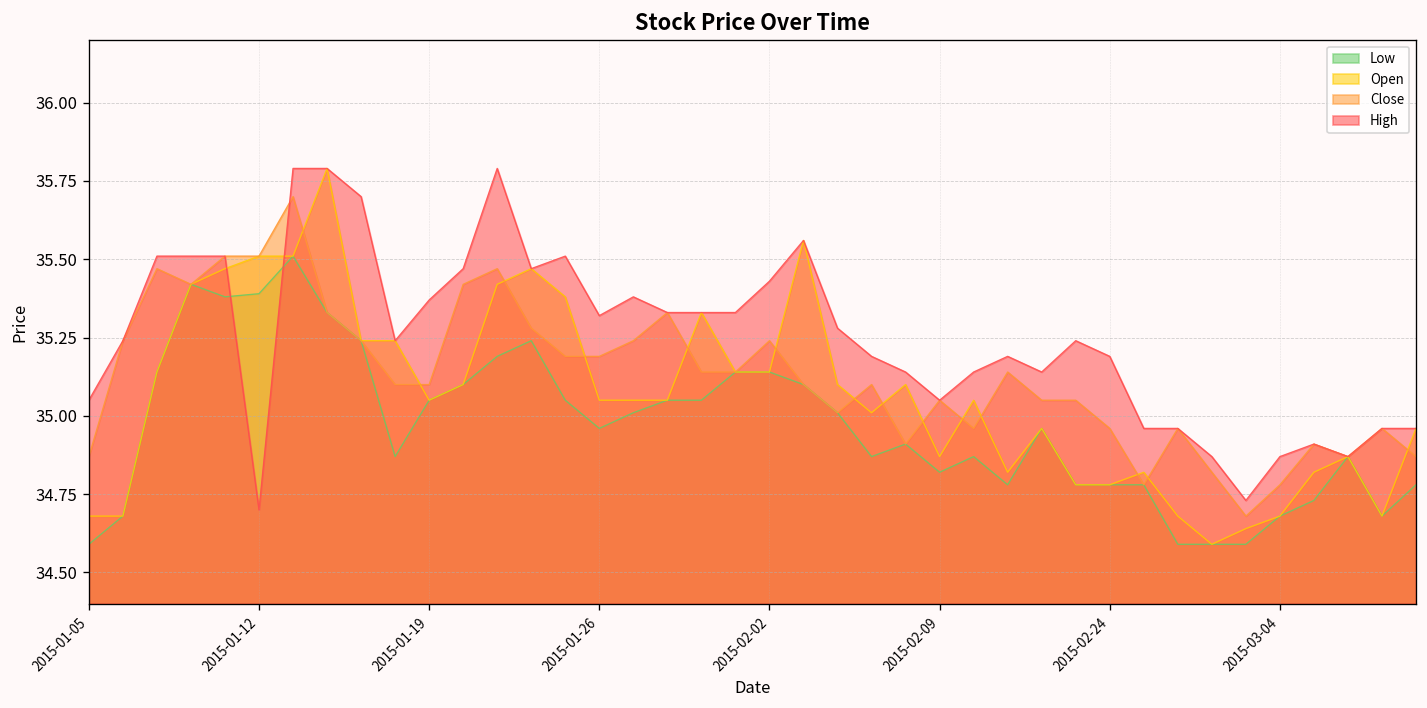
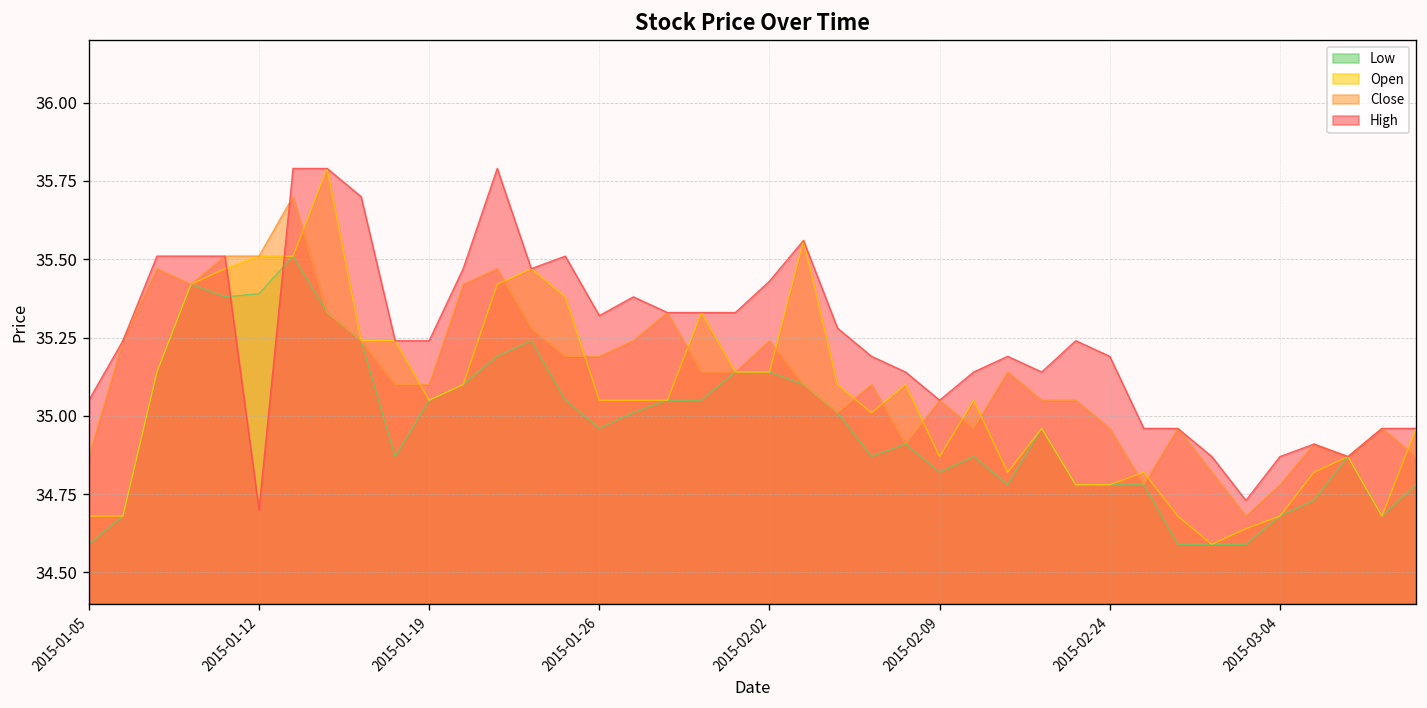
  {
    "Low": {
      "2015-01-05": 34.59,
      "2015-01-12": 35.39,
      "2015-01-26": 34.96,
      "2015-02-09": 34.82
    },
    "High": {
      "2015-01-05": 35.05,
      "2015-01-12": 34.70,
-     "2015-01-19": 35.37,
+     "2015-01-19": 35.24,
      "2015-01-26": 35.32,
      "2015-02-02": 35.43,
      "2015-02-24": 35.19,
      "2015-03-04": 34.87
    }
  }
